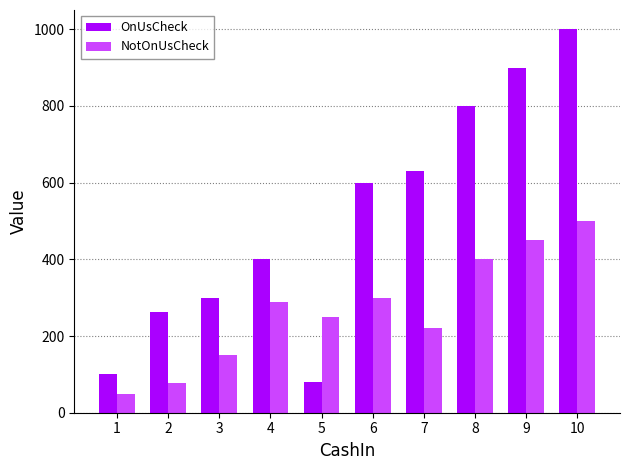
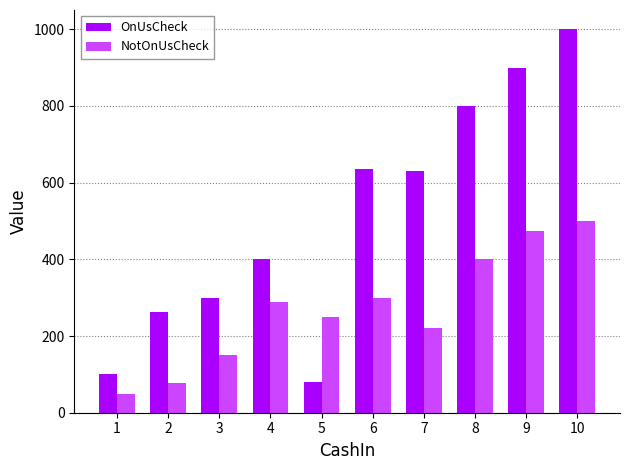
  {
    "OnUsCheck": {
      "1": 100,
      "2": 260,
      "3": 300,
      "4": 400,
      "5": 80,
-     "6": 600,
+     "6": 640,
      "7": 630,
      "8": 800,
      "9": 900,
      "10": 1000
    },
    "NotOnUsCheck": {
      "1": 50,
      "2": 80,
      "3": 150,
      "4": 290,
      "5": 250,
      "6": 300,
      "7": 220,
      "8": 400,
-     "9": 450,
+     "9": 480,
      "10": 500
    }
  }
